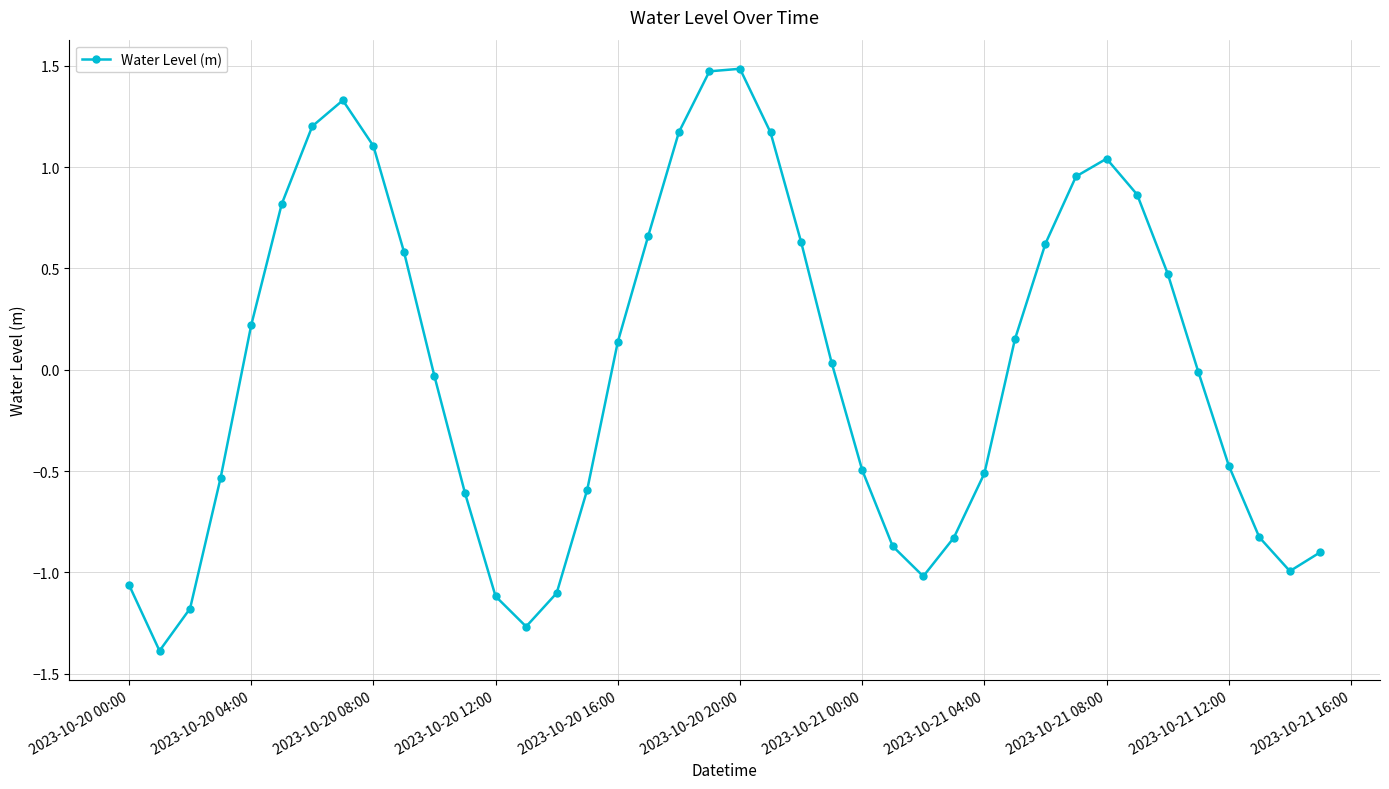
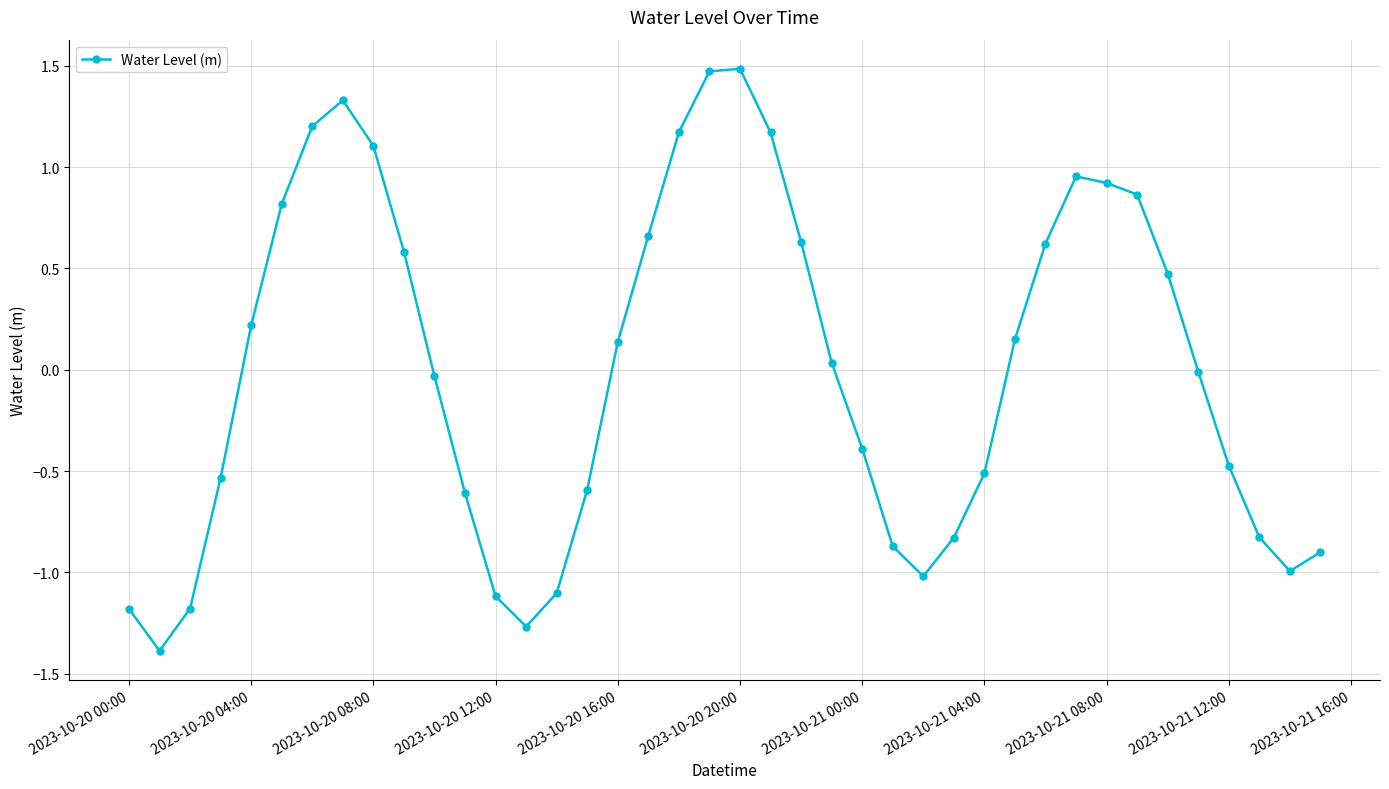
  {
-   "2023-10-20 00:00": -1.06,
+   "2023-10-20 00:00": -1.18,
    "2023-10-20 04:00": 0.22,
    "2023-10-20 08:00": 1.10,
    "2023-10-20 12:00": -1.12,
    "2023-10-20 16:00": 0.14,
    "2023-10-20 20:00": 1.49,
-   "2023-10-21 00:00": -0.49,
+   "2023-10-21 00:00": -0.39,
    "2023-10-21 04:00": -0.51,
-   "2023-10-21 08:00": 1.04,
+   "2023-10-21 08:00": 0.92,
    "2023-10-21 12:00": -0.47
  }
